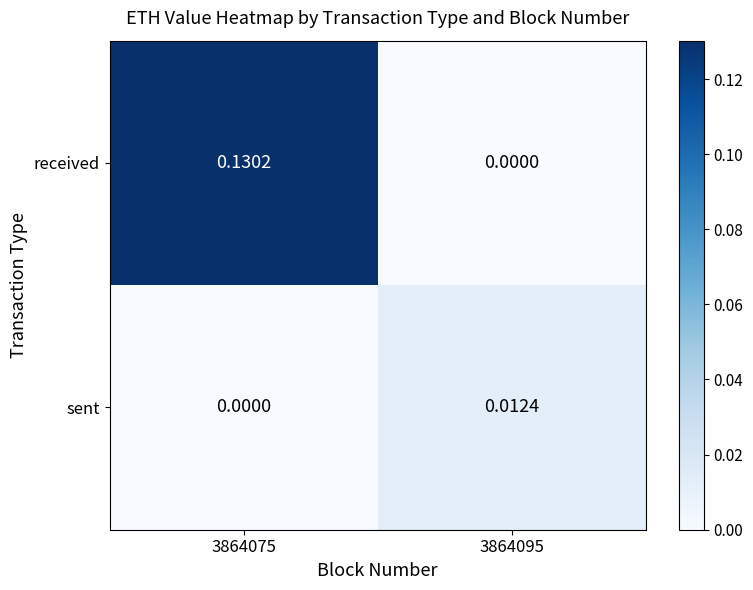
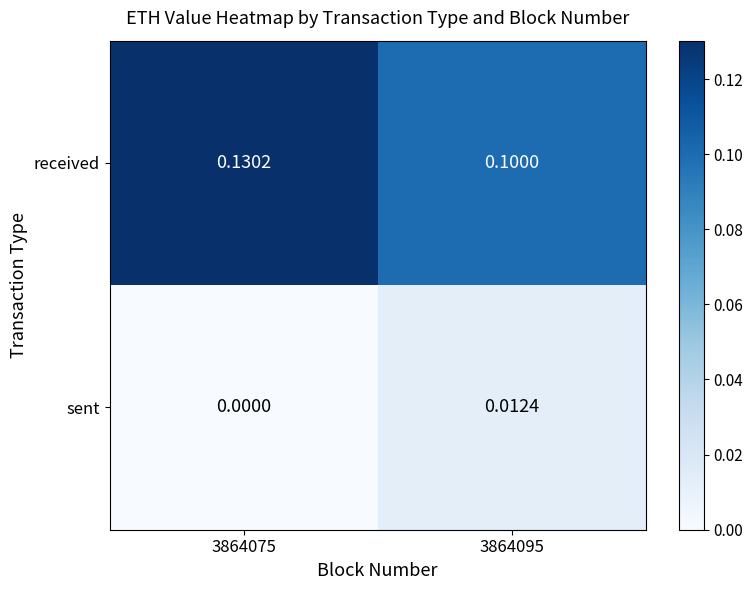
  {
    "received": {
      "3864075": 0.1302,
-     "3864095": 0.0000
+     "3864095": 0.1000
    },
    "sent": {
      "3864075": 0.0000,
      "3864095": 0.0124
    }
  }
